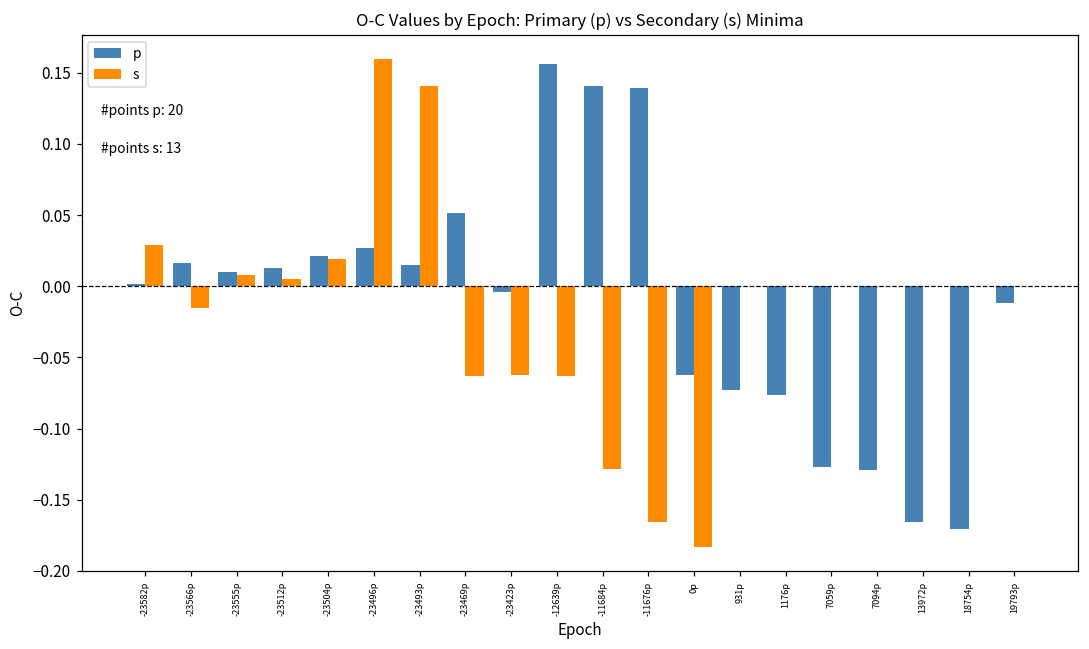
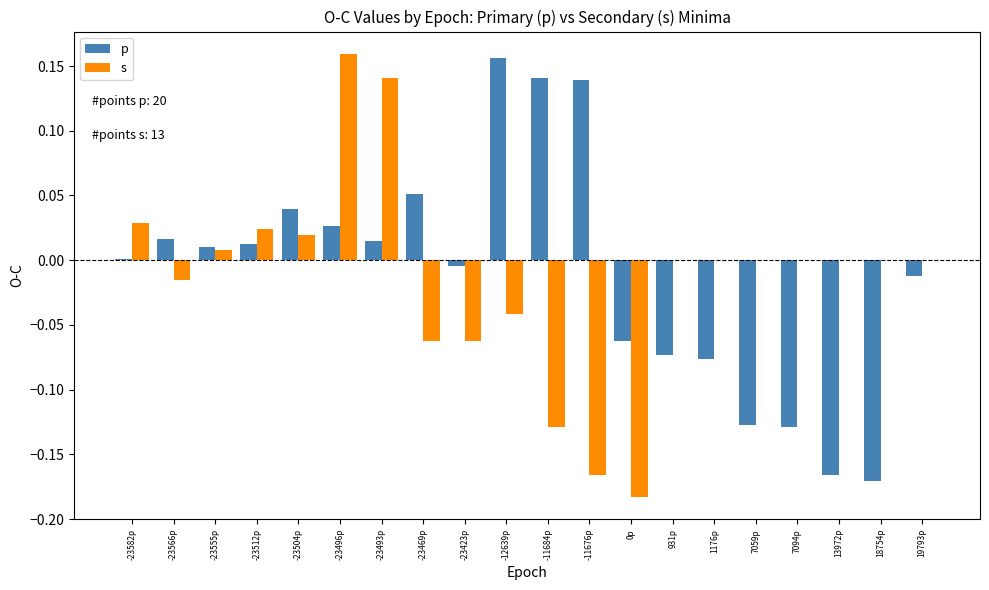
  {
    "p": {
      "-23566p": 0.016,
      "-23555p": 0.010,
      "-23512p": 0.013,
-     "-23504p": 0.021,
+     "-23504p": 0.040,
      "-23496p": 0.027,
      "-23493p": 0.015,
      "-23469p": 0.052,
      "-23423p": -0.004,
      "-12639p": 0.156,
      "-11684p": 0.141,
      "-11676p": 0.139,
      "0p": -0.062,
      "931p": -0.073,
      "1176p": -0.076,
      "7059p": -0.127,
      "7094p": -0.129,
      "13972p": -0.166,
      "18754p": -0.171,
      "19793p": -0.012
    },
    "s": {
      "-23582p": 0.029,
      "-23566p": -0.015,
      "-23555p": 0.008,
-     "-23512p": 0.005,
+     "-23512p": 0.024,
      "-23504p": 0.019,
      "-23496p": 0.160,
      "-23493p": 0.141,
      "-23469p": -0.063,
      "-23423p": -0.062,
-     "-12639p": -0.063,
+     "-12639p": -0.041,
      "-11684p": -0.129,
      "-11676p": -0.166,
      "0p": -0.183,
      "931p": 0.000,
      "1176p": 0.000,
      "7059p": 0.000,
      "7094p": 0.000,
      "13972p": 0.000,
      "18754p": 0.000,
      "19793p": 0.000
    }
  }
